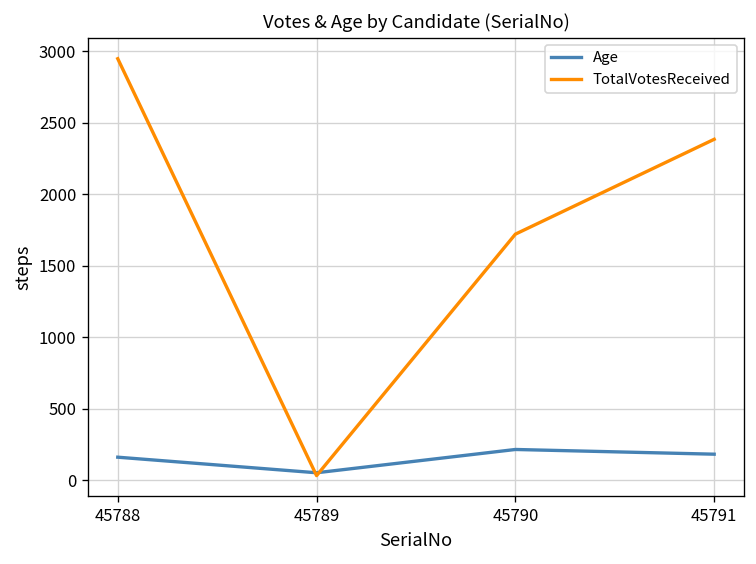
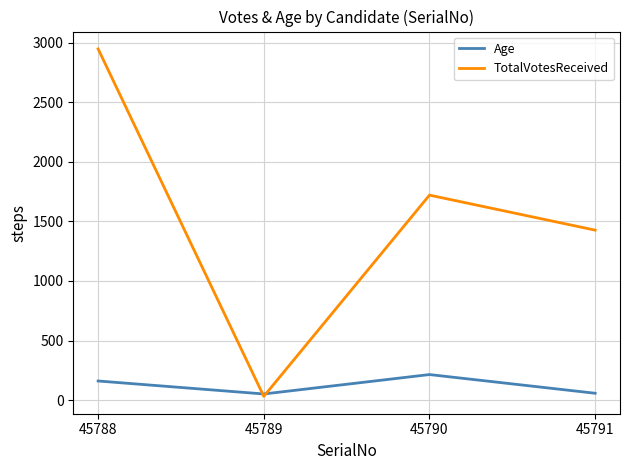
  {
    "Age": {
      "45788": 160,
      "45790": 210,
-     "45791": 180
+     "45791": 60
    },
    "TotalVotesReceived": {
      "45788": 2950,
      "45790": 1720,
-     "45791": 2390
+     "45791": 1430
    }
  }
